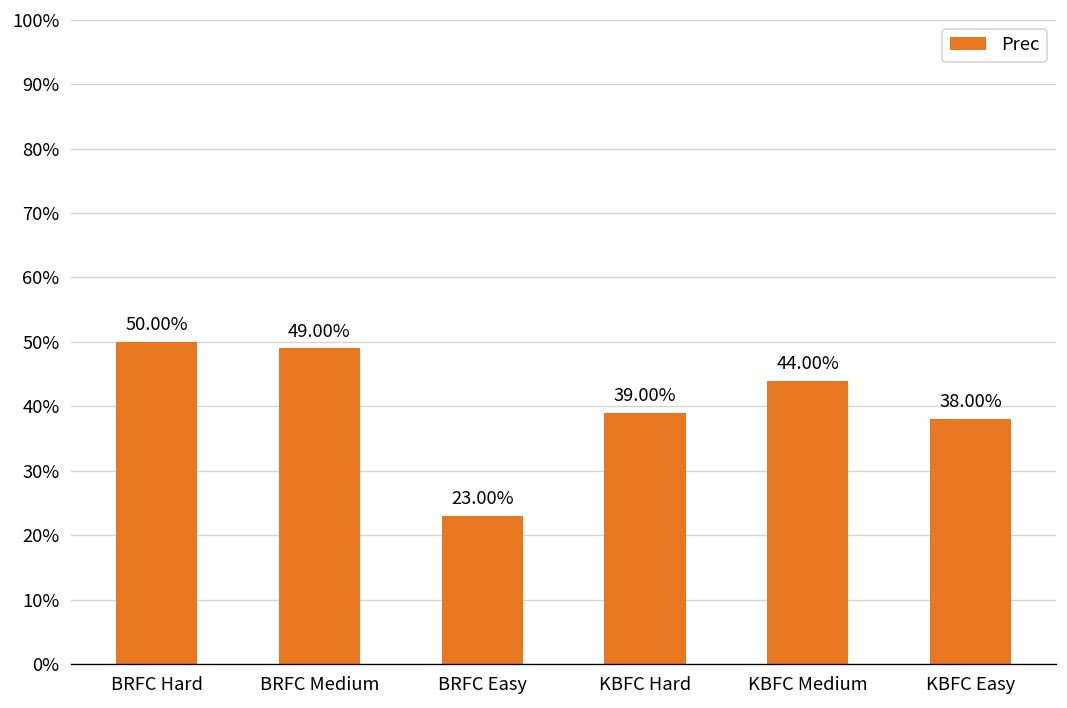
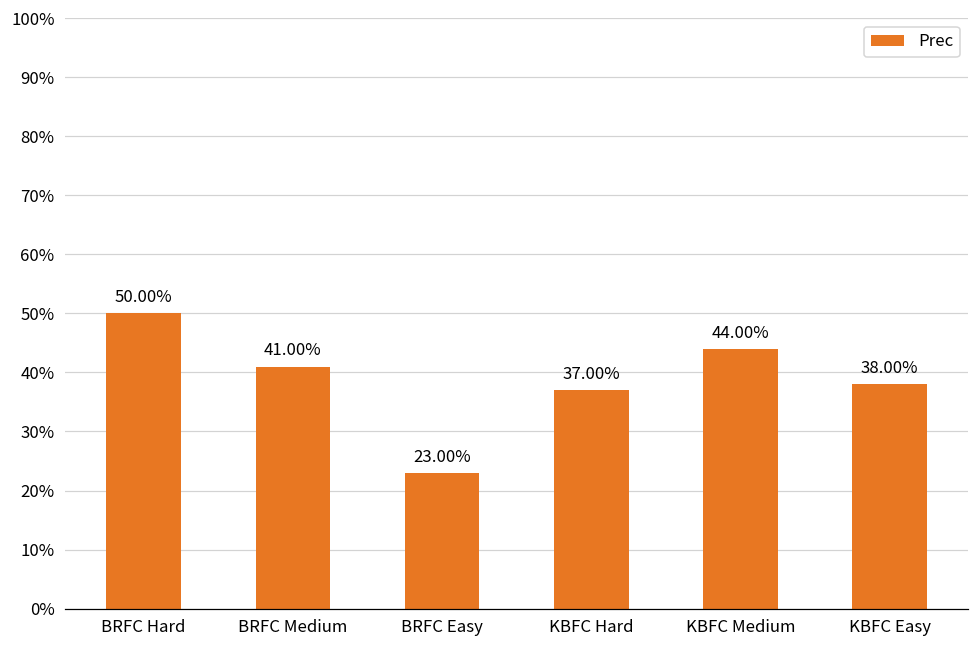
  {
    "BRFC Hard": "50.00%",
-   "BRFC Medium": "49.00%",
+   "BRFC Medium": "41.00%",
    "BRFC Easy": "23.00%",
-   "KBFC Hard": "39.00%",
+   "KBFC Hard": "37.00%",
    "KBFC Medium": "44.00%",
    "KBFC Easy": "38.00%"
  }
